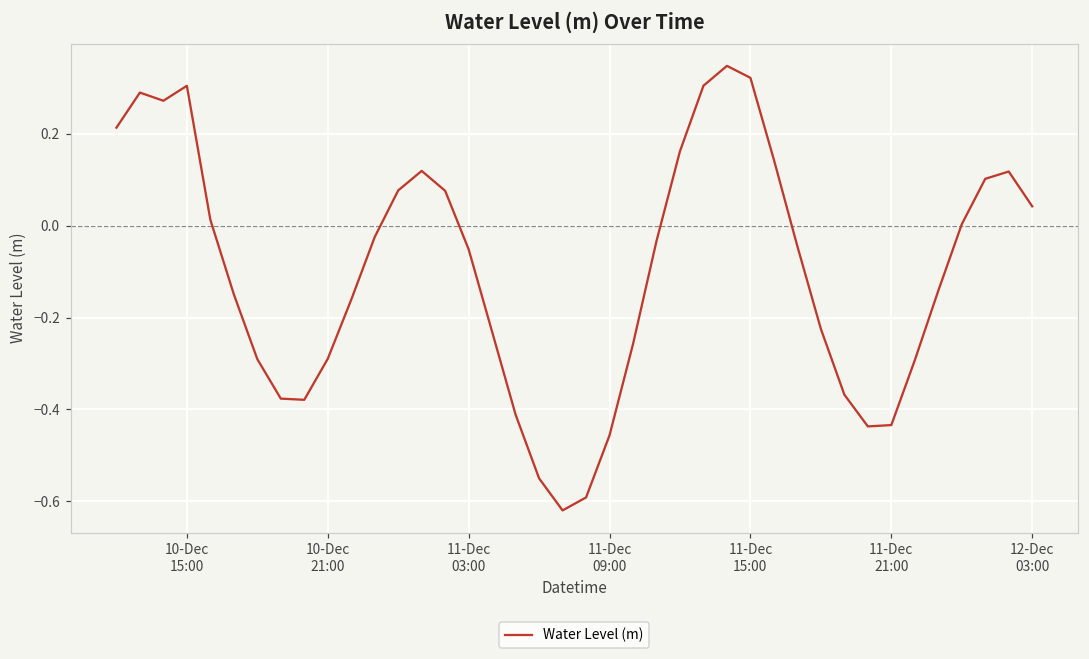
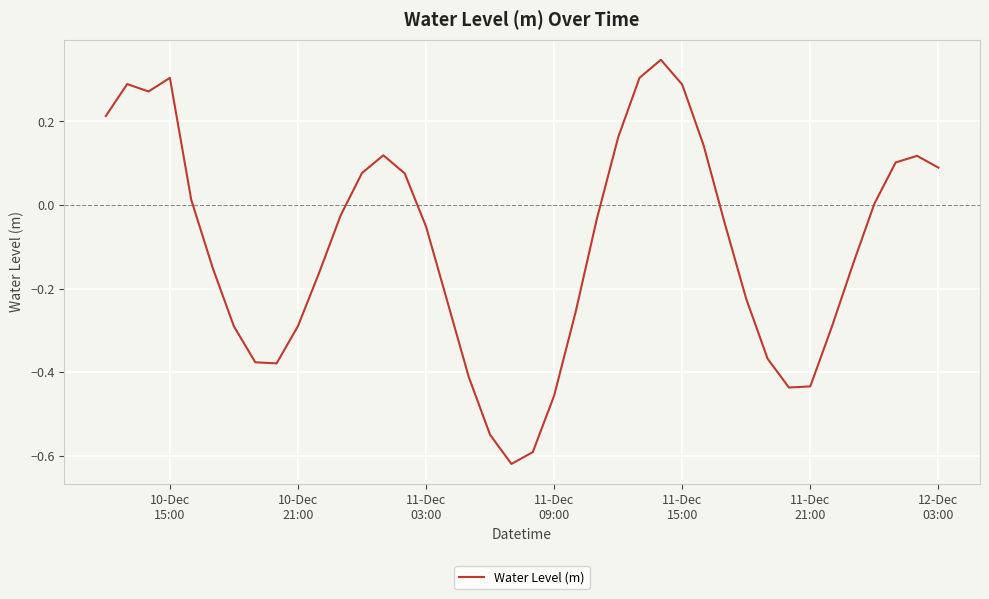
  {
    "10-Dec 15:00": 0.30,
    "10-Dec 21:00": -0.29,
    "11-Dec 03:00": -0.05,
    "11-Dec 09:00": -0.46,
-   "11-Dec 15:00": 0.32,
+   "11-Dec 15:00": 0.29,
    "11-Dec 21:00": -0.43,
-   "12-Dec 03:00": 0.04
+   "12-Dec 03:00": 0.09
  }
